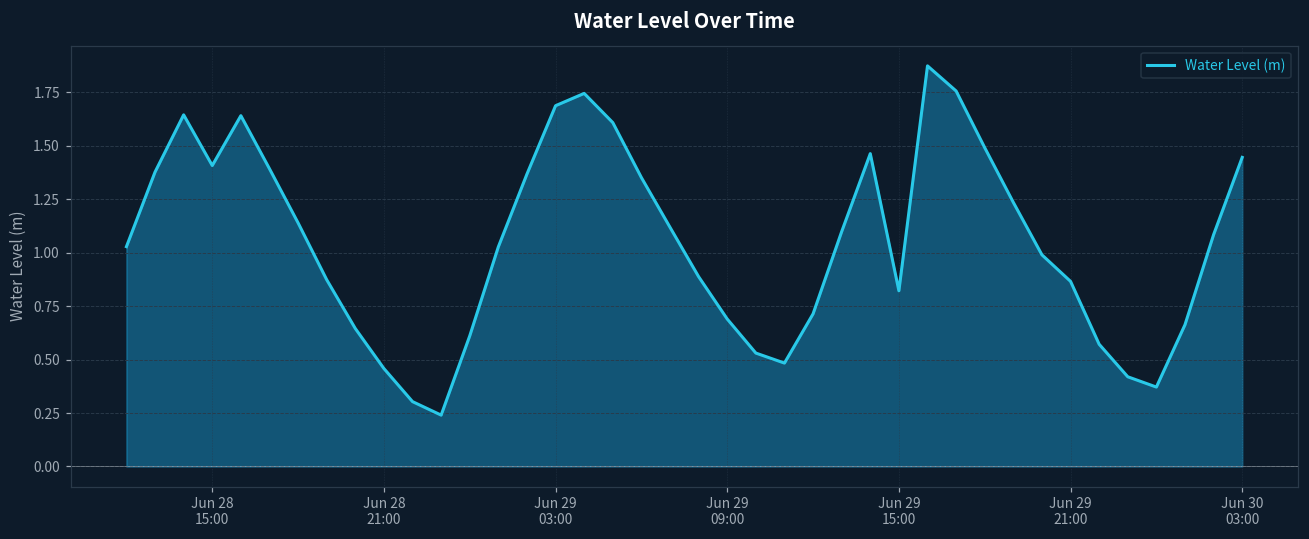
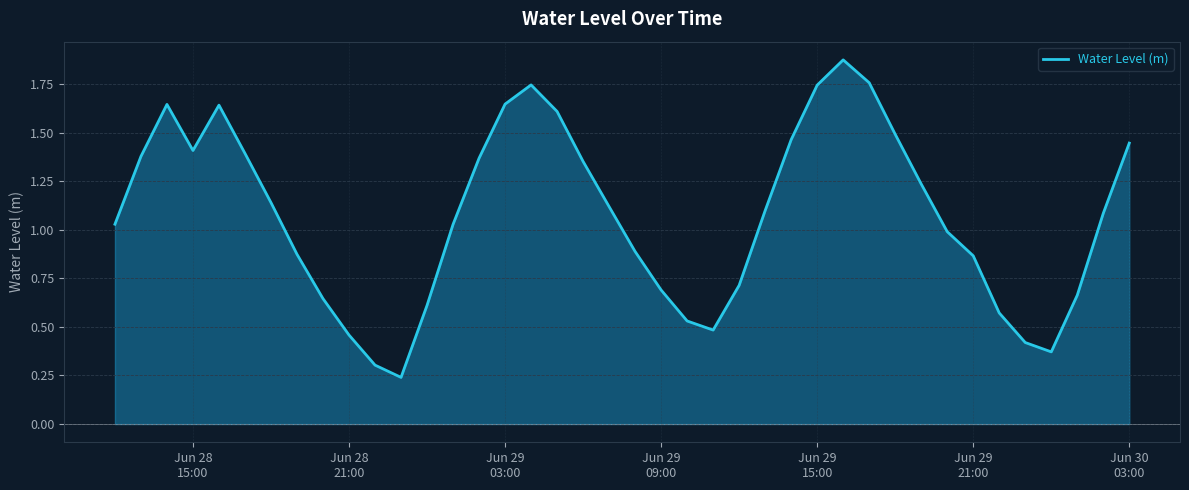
  {
    "Jun 28 15:00": 1.41,
    "Jun 28 21:00": 0.46,
-   "Jun 29 03:00": 1.69,
+   "Jun 29 03:00": 1.65,
    "Jun 29 09:00": 0.69,
-   "Jun 29 15:00": 0.82,
+   "Jun 29 15:00": 1.74,
    "Jun 29 21:00": 0.87,
    "Jun 30 03:00": 1.45
  }
